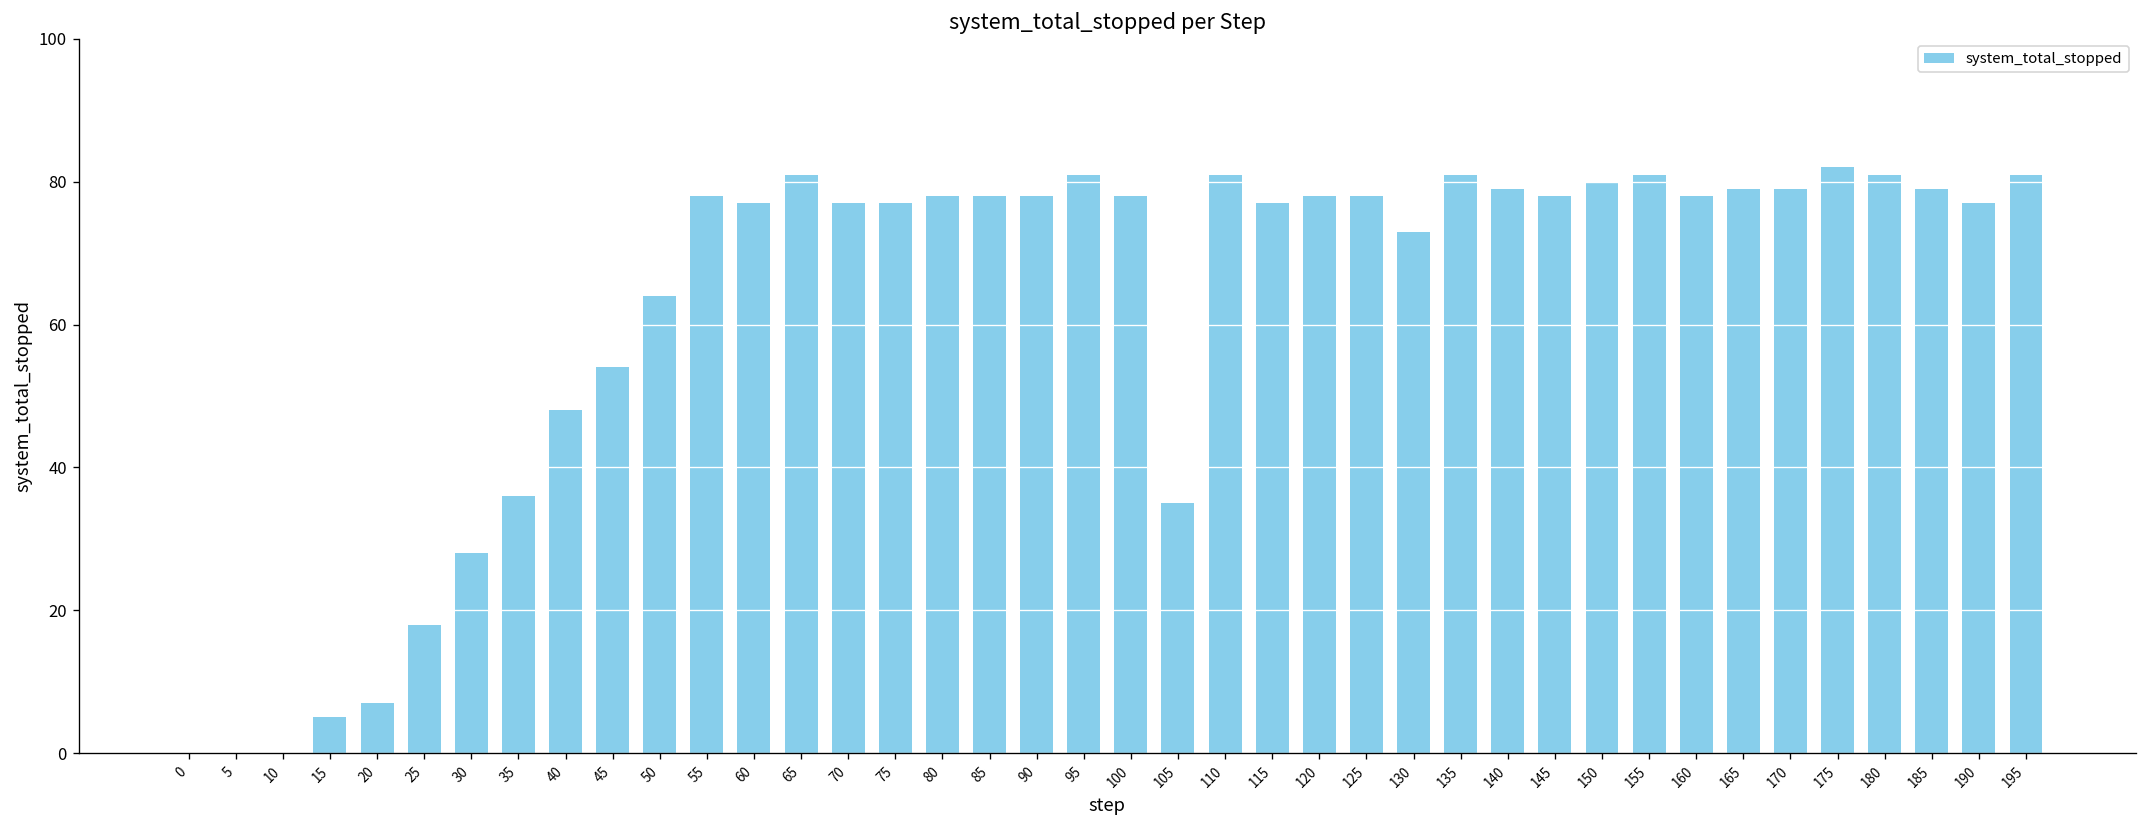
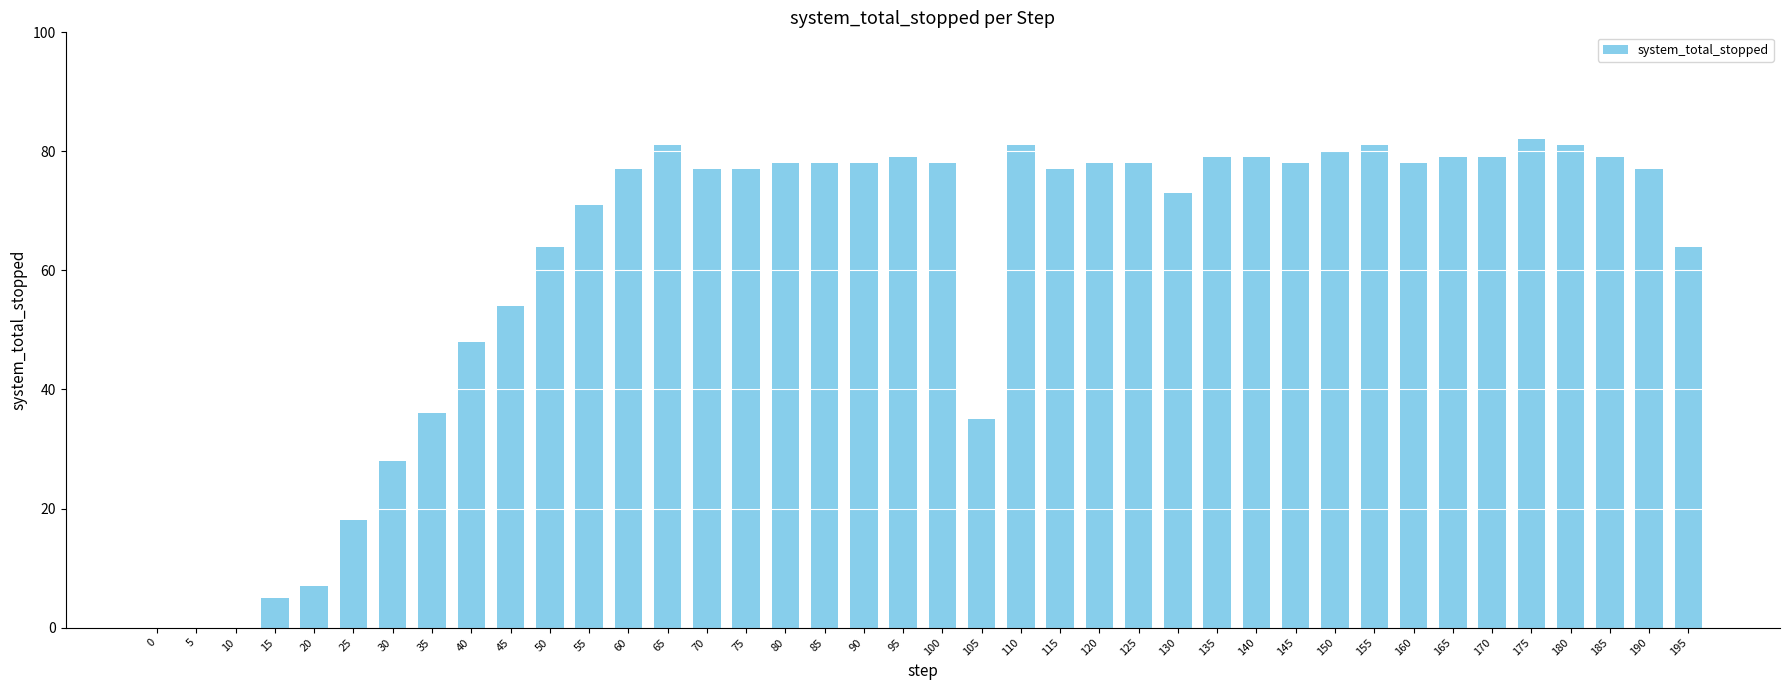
  {
    "0": 0,
    "5": 0,
    "10": 0,
    "15": 5,
    "20": 7,
    "25": 18,
    "30": 28,
    "35": 36,
    "40": 48,
    "45": 54,
    "50": 64,
-   "55": 78,
+   "55": 71,
    "60": 77,
    "65": 81,
    "70": 77,
    "75": 77,
    "80": 78,
    "85": 78,
    "90": 78,
-   "95": 81,
+   "95": 79,
    "100": 78,
    "105": 35,
    "110": 81,
    "115": 77,
    "120": 78,
    "125": 78,
    "130": 73,
-   "135": 81,
+   "135": 79,
    "140": 79,
    "145": 78,
    "150": 80,
    "155": 81,
    "160": 78,
    "165": 79,
    "170": 79,
    "175": 82,
    "180": 81,
    "185": 79,
    "190": 77,
-   "195": 81
+   "195": 64
  }
